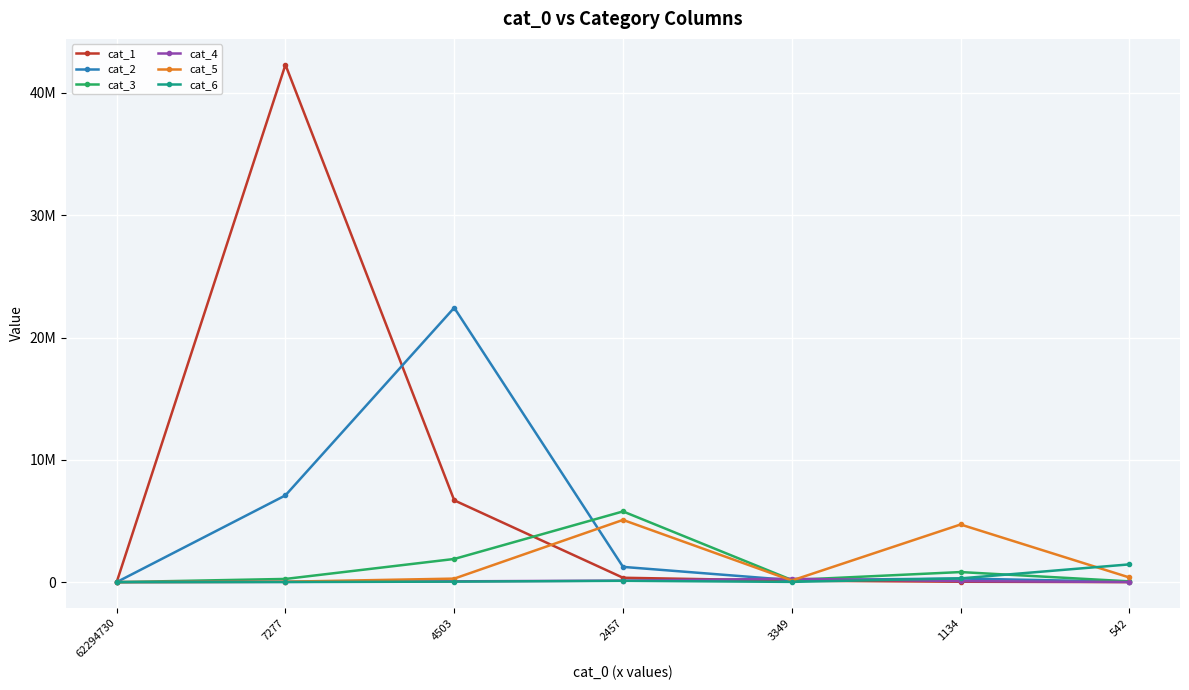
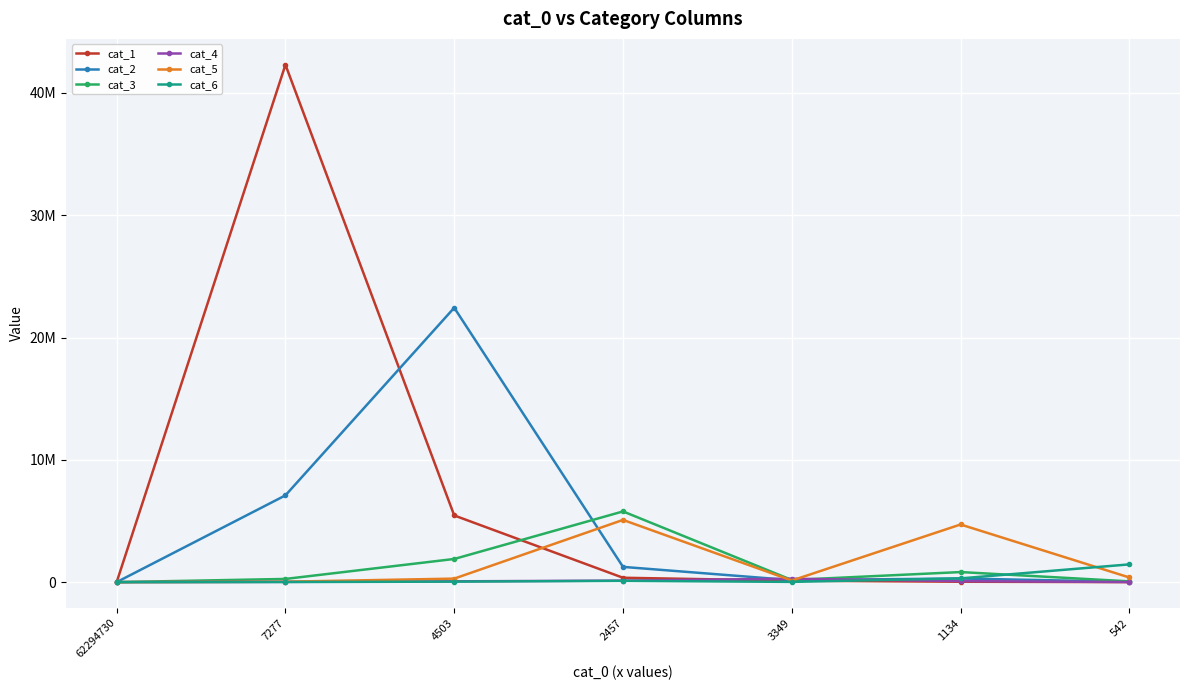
  {
    "cat_1": {
      "7277": 42300000,
-     "4503": 6700000,
+     "4503": 5500000,
      "2457": 400000
    },
    "cat_2": {
      "7277": 7100000,
      "4503": 22400000,
      "2457": 1200000
    },
    "cat_5": {
      "4503": 300000,
      "2457": 5100000,
      "1134": 4700000,
      "542": 400000
    }
  }
